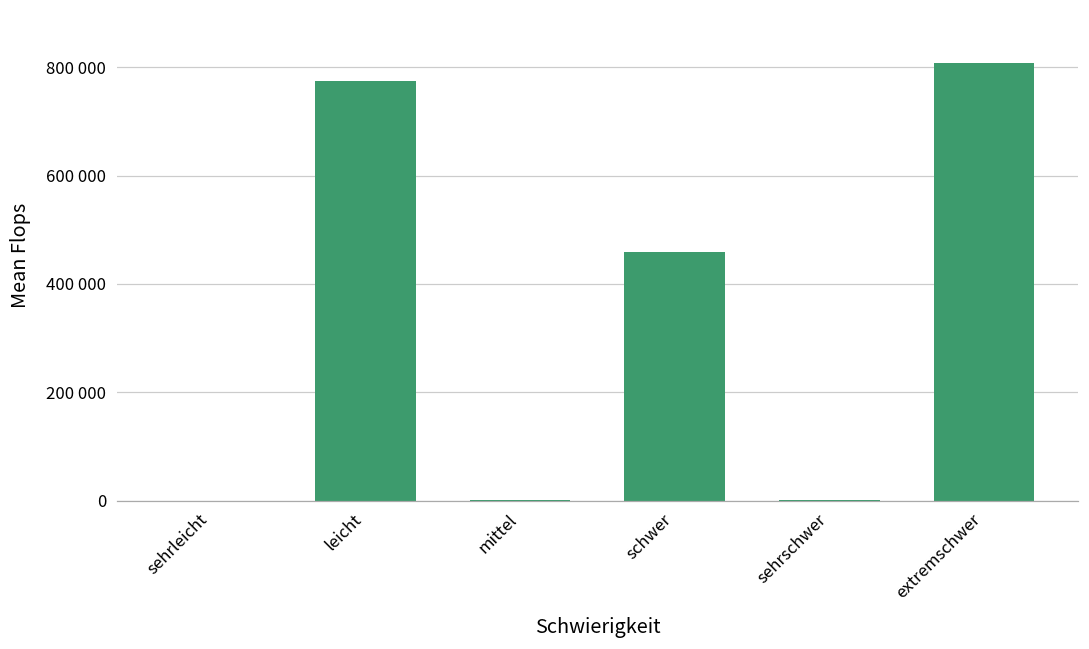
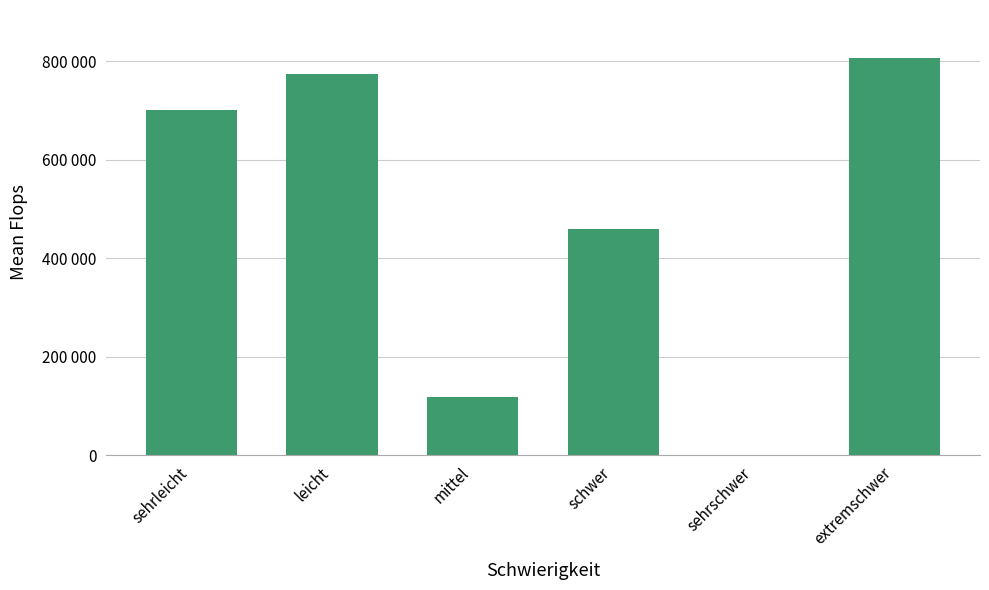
  {
-   "sehrleicht": 0,
+   "sehrleicht": 700000,
    "leicht": 770000,
-   "mittel": 0,
+   "mittel": 120000,
    "schwer": 460000,
    "extremschwer": 810000
  }
